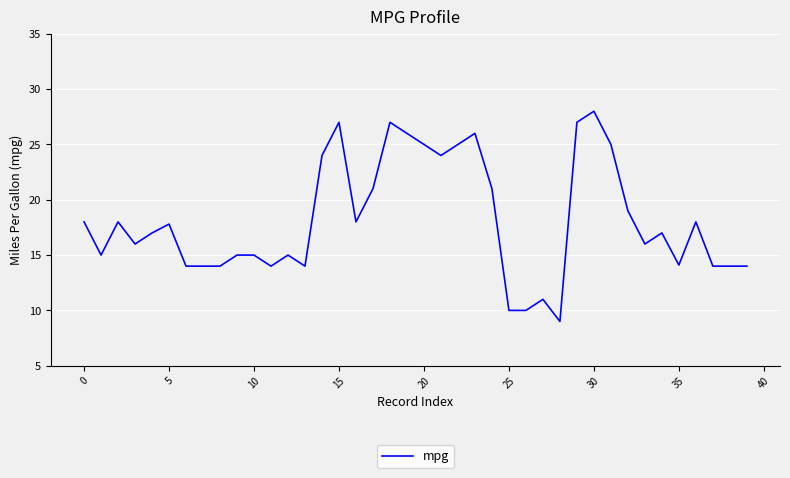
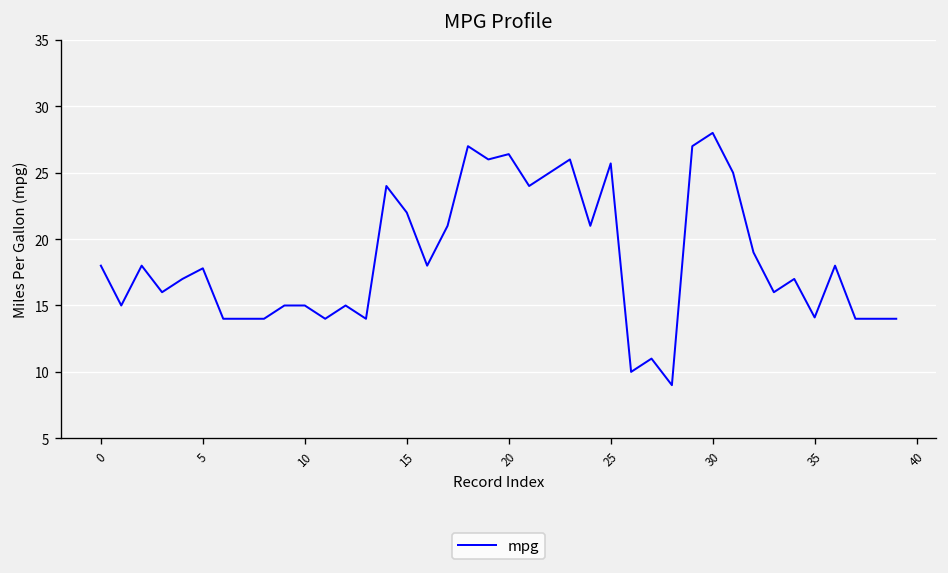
  {
    "0": 18.0,
    "5": 17.8,
    "10": 15.0,
-   "15": 27,
-   "20": 25.0,
-   "25": 10.0,
+   "15": 22,
+   "20": 26.4,
+   "25": 25.7,
    "30": 28.0,
    "35": 14.1
  }
